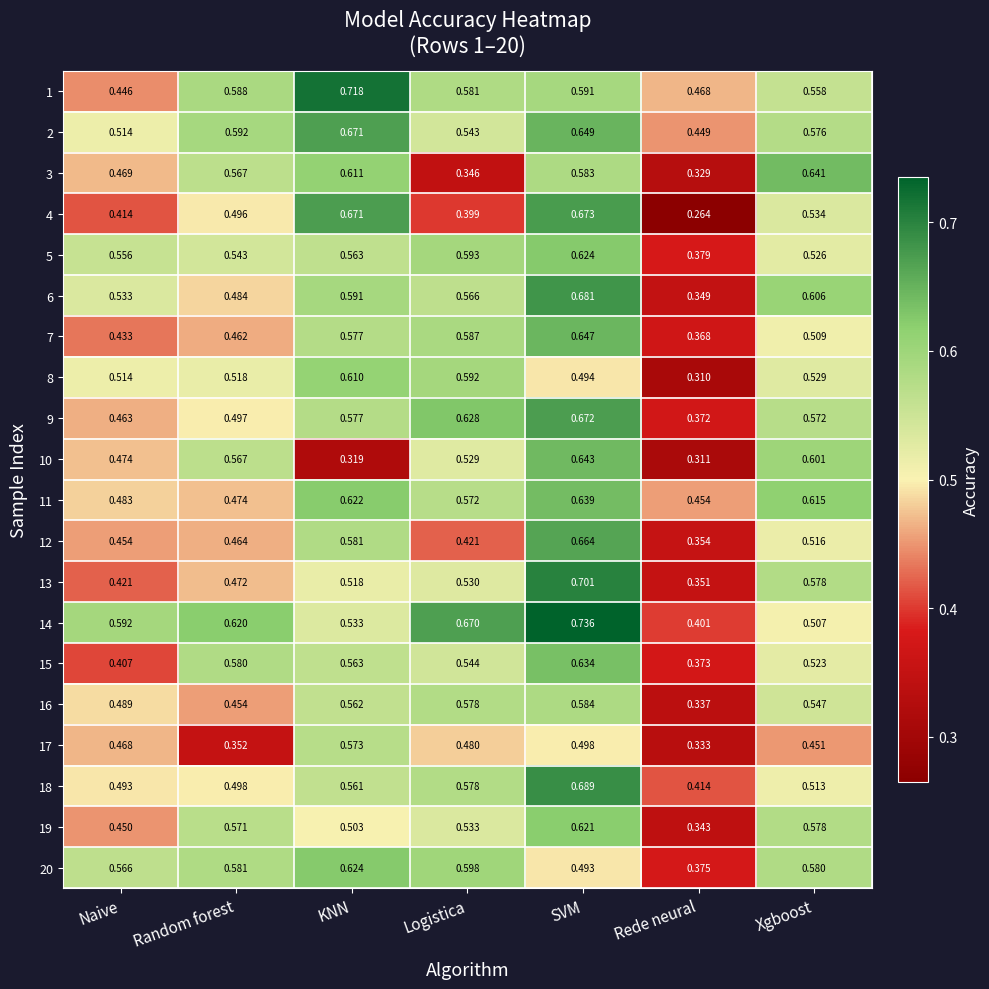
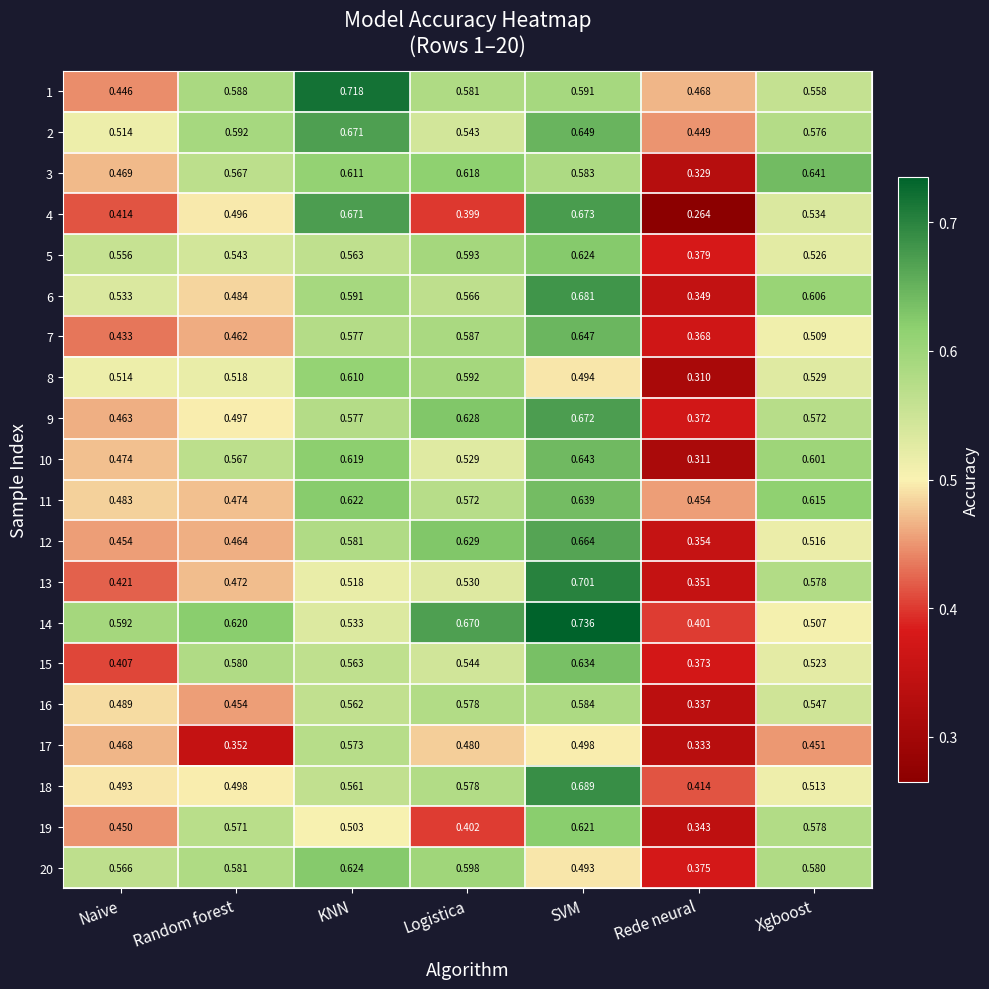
  {
    "1": {
      "Naive": 0.446,
      "Random forest": 0.588,
      "KNN": 0.718,
      "Logistica": 0.581,
      "SVM": 0.591,
      "Rede neural": 0.468,
      "Xgboost": 0.558
    },
    "2": {
      "Naive": 0.514,
      "Random forest": 0.592,
      "KNN": 0.671,
      "Logistica": 0.543,
      "SVM": 0.649,
      "Rede neural": 0.449,
      "Xgboost": 0.576
    },
    "3": {
      "Naive": 0.469,
      "Random forest": 0.567,
      "KNN": 0.611,
-     "Logistica": 0.346,
+     "Logistica": 0.618,
      "SVM": 0.583,
      "Rede neural": 0.329,
      "Xgboost": 0.641
    },
    "4": {
      "Naive": 0.414,
      "Random forest": 0.496,
      "KNN": 0.671,
      "Logistica": 0.399,
      "SVM": 0.673,
      "Rede neural": 0.264,
      "Xgboost": 0.534
    },
    "5": {
      "Naive": 0.556,
      "Random forest": 0.543,
      "KNN": 0.563,
      "Logistica": 0.593,
      "SVM": 0.624,
      "Rede neural": 0.379,
      "Xgboost": 0.526
    },
    "6": {
      "Naive": 0.533,
      "Random forest": 0.484,
      "KNN": 0.591,
      "Logistica": 0.566,
      "SVM": 0.681,
      "Rede neural": 0.349,
      "Xgboost": 0.606
    },
    "7": {
      "Naive": 0.433,
      "Random forest": 0.462,
      "KNN": 0.577,
      "Logistica": 0.587,
      "SVM": 0.647,
      "Rede neural": 0.368,
      "Xgboost": 0.509
    },
    "8": {
      "Naive": 0.514,
      "Random forest": 0.518,
      "KNN": 0.610,
      "Logistica": 0.592,
      "SVM": 0.494,
      "Rede neural": 0.310,
      "Xgboost": 0.529
    },
    "9": {
      "Naive": 0.463,
      "Random forest": 0.497,
      "KNN": 0.577,
      "Logistica": 0.628,
      "SVM": 0.672,
      "Rede neural": 0.372,
      "Xgboost": 0.572
    },
    "10": {
      "Naive": 0.474,
      "Random forest": 0.567,
-     "KNN": 0.319,
+     "KNN": 0.619,
      "Logistica": 0.529,
      "SVM": 0.643,
      "Rede neural": 0.311,
      "Xgboost": 0.601
    },
    "11": {
      "Naive": 0.483,
      "Random forest": 0.474,
      "KNN": 0.622,
      "Logistica": 0.572,
      "SVM": 0.639,
      "Rede neural": 0.454,
      "Xgboost": 0.615
    },
    "12": {
      "Naive": 0.454,
      "Random forest": 0.464,
      "KNN": 0.581,
-     "Logistica": 0.421,
+     "Logistica": 0.629,
      "SVM": 0.664,
      "Rede neural": 0.354,
      "Xgboost": 0.516
    },
    "13": {
      "Naive": 0.421,
      "Random forest": 0.472,
      "KNN": 0.518,
      "Logistica": 0.530,
      "SVM": 0.701,
      "Rede neural": 0.351,
      "Xgboost": 0.578
    },
    "14": {
      "Naive": 0.592,
      "Random forest": 0.620,
      "KNN": 0.533,
      "Logistica": 0.670,
      "SVM": 0.736,
      "Rede neural": 0.401,
      "Xgboost": 0.507
    },
    "15": {
      "Naive": 0.407,
      "Random forest": 0.580,
      "KNN": 0.563,
      "Logistica": 0.544,
      "SVM": 0.634,
      "Rede neural": 0.373,
      "Xgboost": 0.523
    },
    "16": {
      "Naive": 0.489,
      "Random forest": 0.454,
      "KNN": 0.562,
      "Logistica": 0.578,
      "SVM": 0.584,
      "Rede neural": 0.337,
      "Xgboost": 0.547
    },
    "17": {
      "Naive": 0.468,
      "Random forest": 0.352,
      "KNN": 0.573,
      "Logistica": 0.480,
      "SVM": 0.498,
      "Rede neural": 0.333,
      "Xgboost": 0.451
    },
    "18": {
      "Naive": 0.493,
      "Random forest": 0.498,
      "KNN": 0.561,
      "Logistica": 0.578,
      "SVM": 0.689,
      "Rede neural": 0.414,
      "Xgboost": 0.513
    },
    "19": {
      "Naive": 0.450,
      "Random forest": 0.571,
      "KNN": 0.503,
-     "Logistica": 0.533,
+     "Logistica": 0.402,
      "SVM": 0.621,
      "Rede neural": 0.343,
      "Xgboost": 0.578
    },
    "20": {
      "Naive": 0.566,
      "Random forest": 0.581,
      "KNN": 0.624,
      "Logistica": 0.598,
      "SVM": 0.493,
      "Rede neural": 0.375,
      "Xgboost": 0.580
    }
  }
